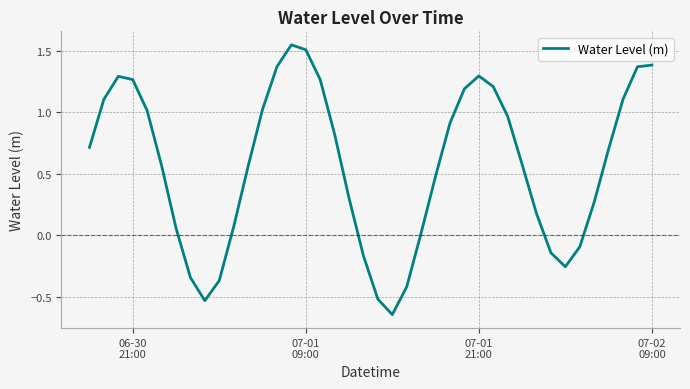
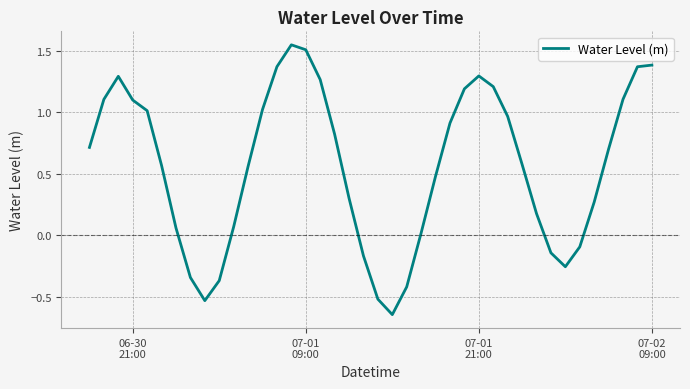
  {
-   "06-30 21:00": 1.27,
+   "06-30 21:00": 1.10,
    "07-01 09:00": 1.51,
    "07-01 21:00": 1.29,
    "07-02 09:00": 1.38
  }
